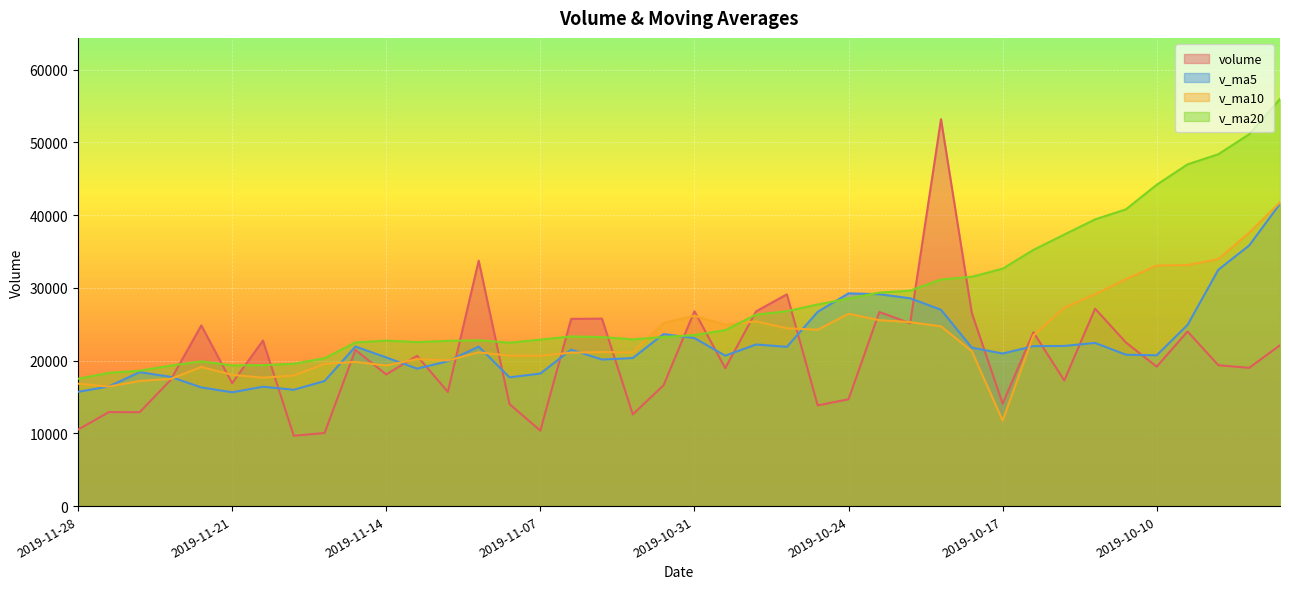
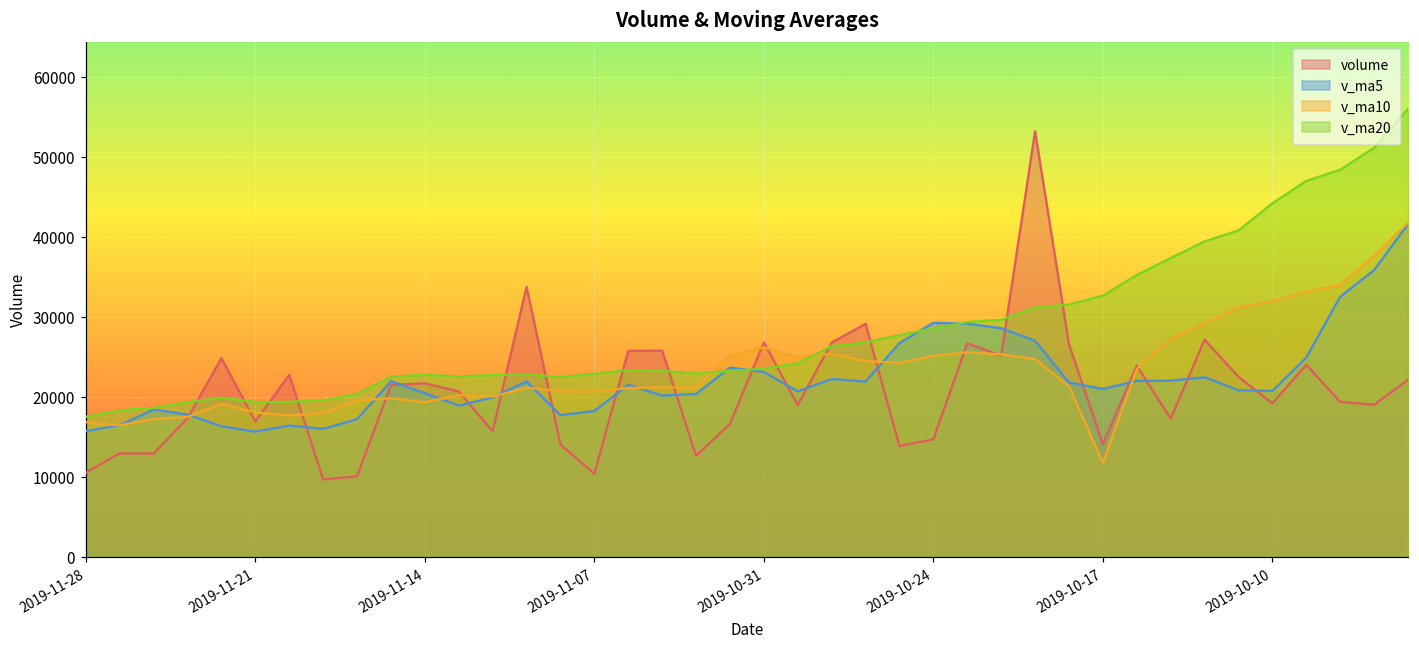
  {
    "volume": {
      "2019-11-28": 11000,
      "2019-11-21": 17000,
-     "2019-11-14": 18000,
+     "2019-11-14": 22000,
      "2019-11-07": 10000,
      "2019-10-31": 27000,
      "2019-10-24": 15000,
      "2019-10-17": 14000,
      "2019-10-10": 19000
    },
    "v_ma5": {
      "2019-11-28": 16000,
      "2019-11-21": 16000,
      "2019-11-14": 20000,
      "2019-11-07": 18000,
      "2019-10-31": 23000,
      "2019-10-24": 29000,
      "2019-10-17": 21000,
      "2019-10-10": 21000
    },
    "v_ma10": {
      "2019-11-28": 17000,
      "2019-11-21": 18000,
      "2019-11-14": 19000,
      "2019-11-07": 21000,
      "2019-10-31": 26000,
-     "2019-10-24": 26000,
+     "2019-10-24": 25000,
      "2019-10-17": 12000,
-     "2019-10-10": 33000
+     "2019-10-10": 32000
    },
    "v_ma20": {
      "2019-11-28": 18000,
      "2019-11-21": 19000,
      "2019-11-14": 23000,
      "2019-11-07": 23000,
      "2019-10-31": 24000,
      "2019-10-24": 29000,
      "2019-10-17": 33000,
      "2019-10-10": 44000
    }
  }
